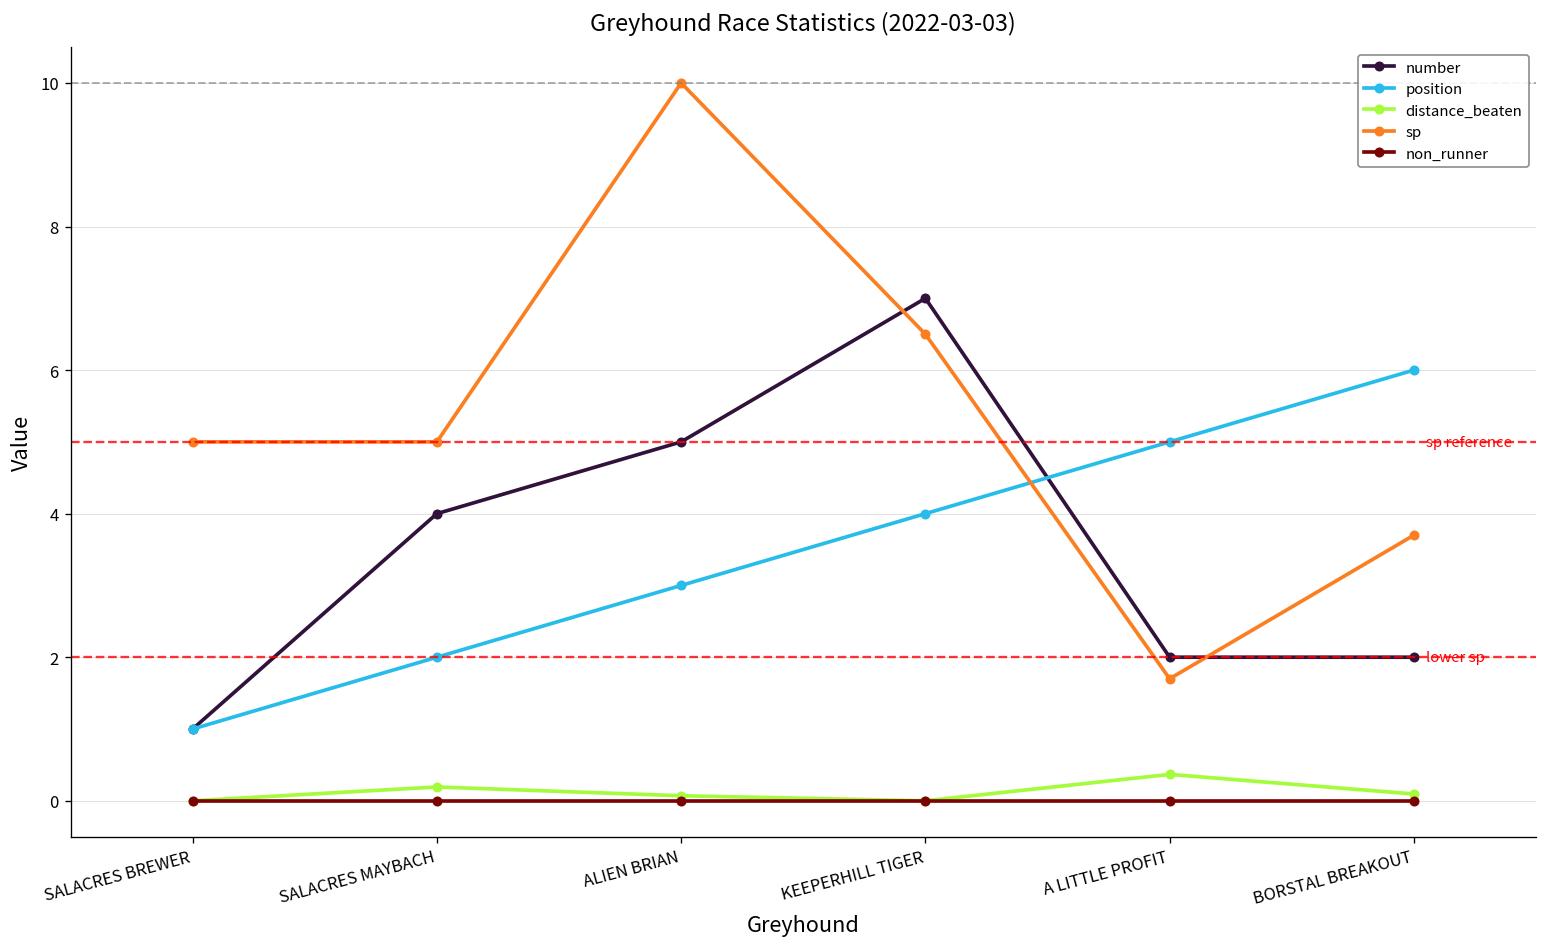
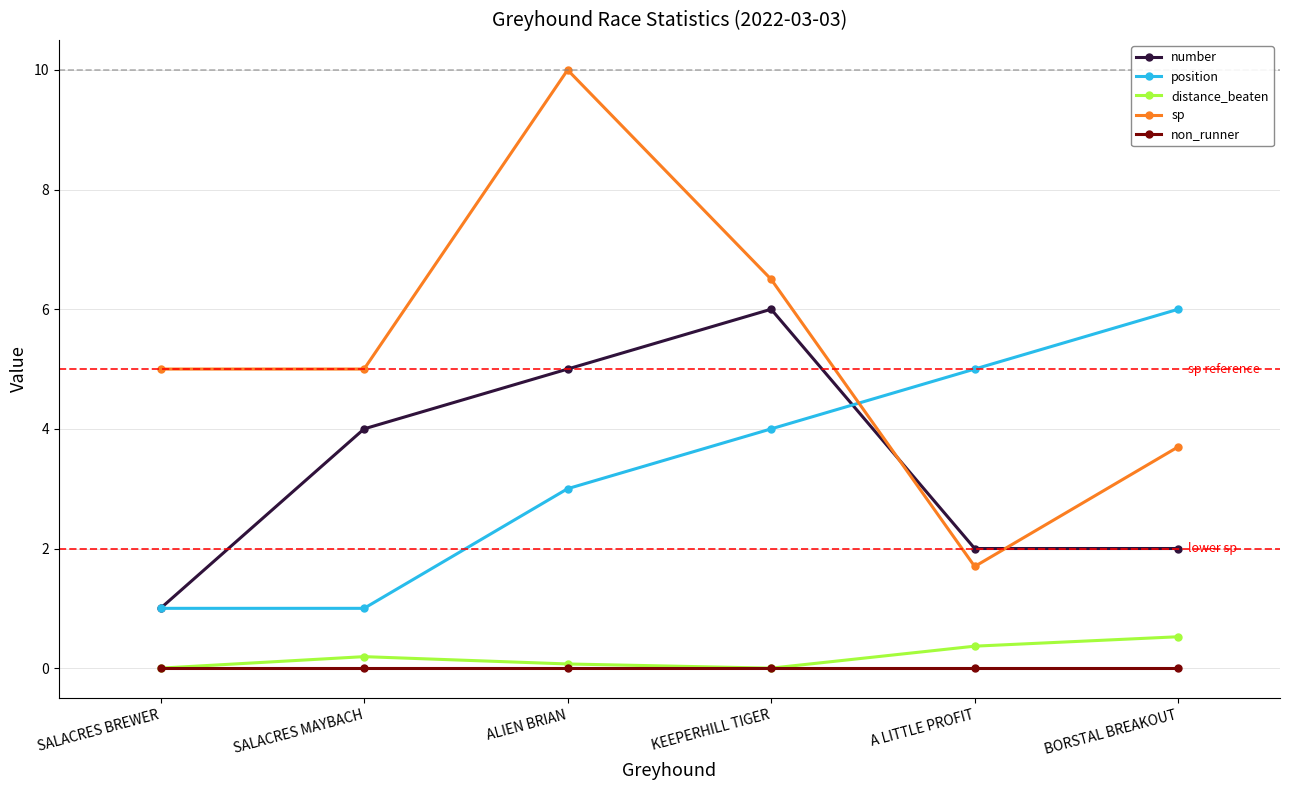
  {
    "number": {
      "SALACRES MAYBACH": 4,
      "ALIEN BRIAN": 5,
-     "KEEPERHILL TIGER": 7,
+     "KEEPERHILL TIGER": 6,
      "A LITTLE PROFIT": 2,
      "BORSTAL BREAKOUT": 2
    },
    "position": {
-     "SALACRES MAYBACH": 2,
+     "SALACRES MAYBACH": 1,
      "ALIEN BRIAN": 3,
      "KEEPERHILL TIGER": 4,
      "A LITTLE PROFIT": 5,
      "BORSTAL BREAKOUT": 6
    },
    "distance_beaten": {
      "SALACRES MAYBACH": 0.2,
      "ALIEN BRIAN": 0.1,
      "A LITTLE PROFIT": 0.4,
-     "BORSTAL BREAKOUT": 0.1
+     "BORSTAL BREAKOUT": 0.5
    },
    "sp": {
      "SALACRES BREWER": 5.0,
      "SALACRES MAYBACH": 5.0,
      "ALIEN BRIAN": 10.0,
      "KEEPERHILL TIGER": 6.5,
      "A LITTLE PROFIT": 1.7,
      "BORSTAL BREAKOUT": 3.7
    },
    "non_runner": {
      "SALACRES MAYBACH": 0.0,
      "ALIEN BRIAN": 0.0,
      "A LITTLE PROFIT": 0.0,
      "BORSTAL BREAKOUT": 0.0
    }
  }
